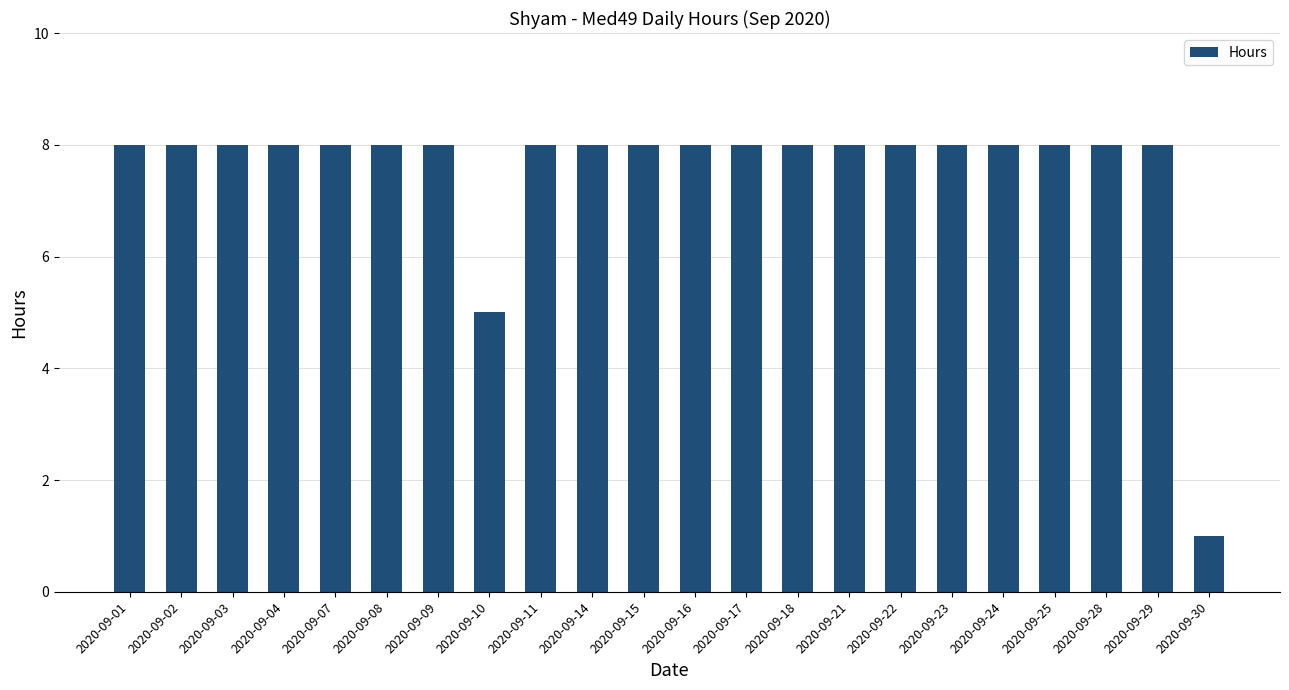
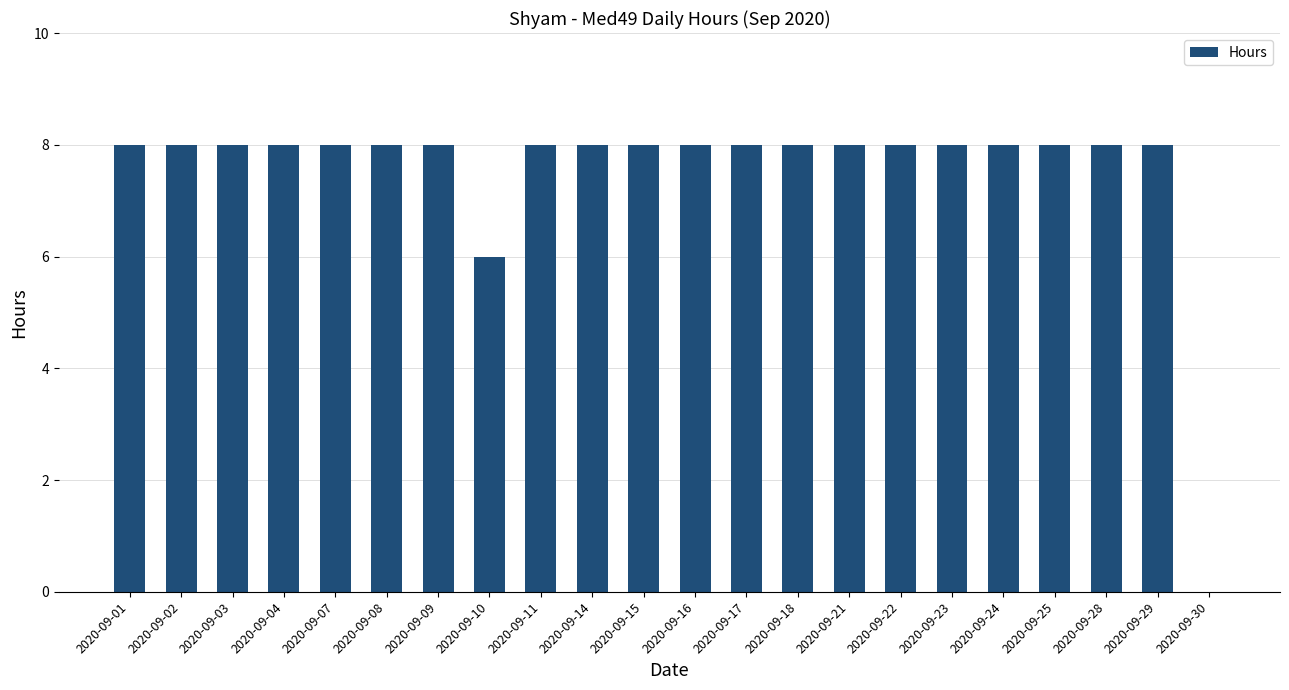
  {
    "2020-09-01": 8,
    "2020-09-02": 8,
    "2020-09-03": 8,
    "2020-09-04": 8,
    "2020-09-07": 8,
    "2020-09-08": 8,
    "2020-09-09": 8,
-   "2020-09-10": 5,
+   "2020-09-10": 6,
    "2020-09-11": 8,
    "2020-09-14": 8,
    "2020-09-15": 8,
    "2020-09-16": 8,
    "2020-09-17": 8,
    "2020-09-18": 8,
    "2020-09-21": 8,
    "2020-09-22": 8,
    "2020-09-23": 8,
    "2020-09-24": 8,
    "2020-09-25": 8,
    "2020-09-28": 8,
    "2020-09-29": 8,
-   "2020-09-30": 1
+   "2020-09-30": 0
  }
